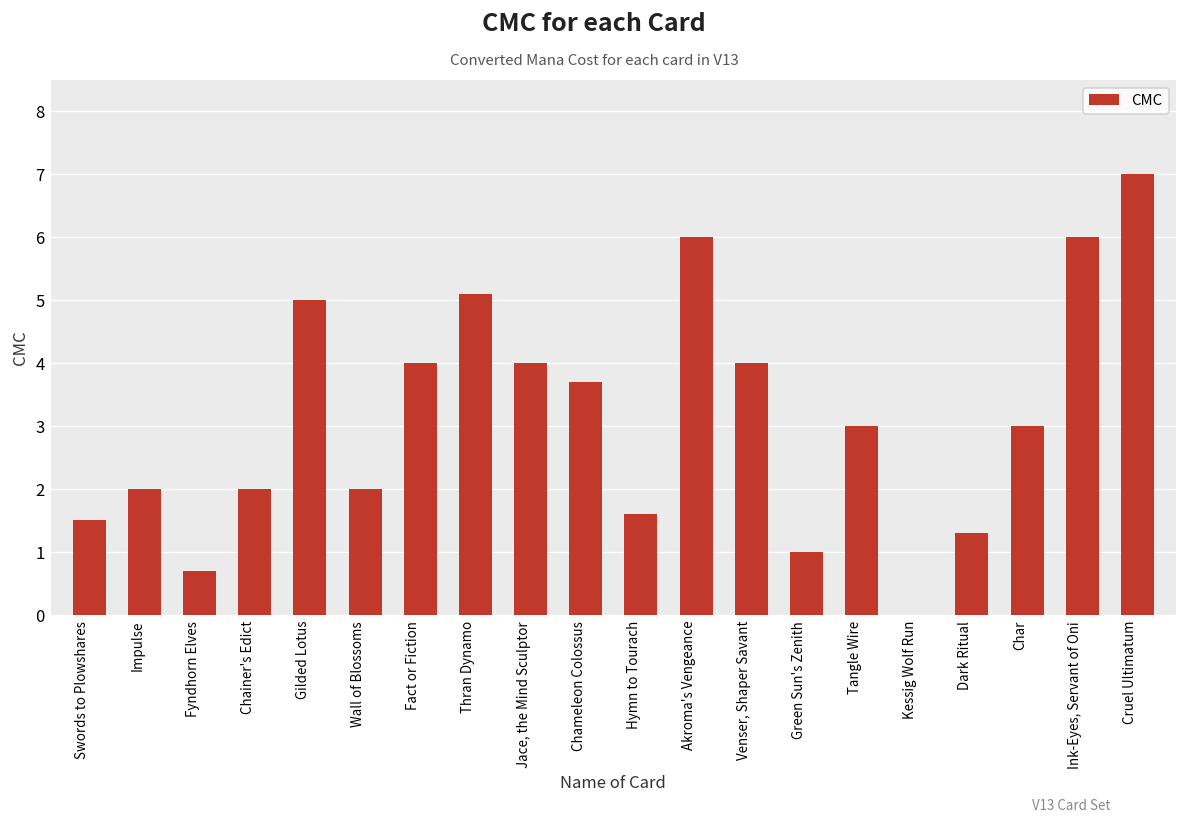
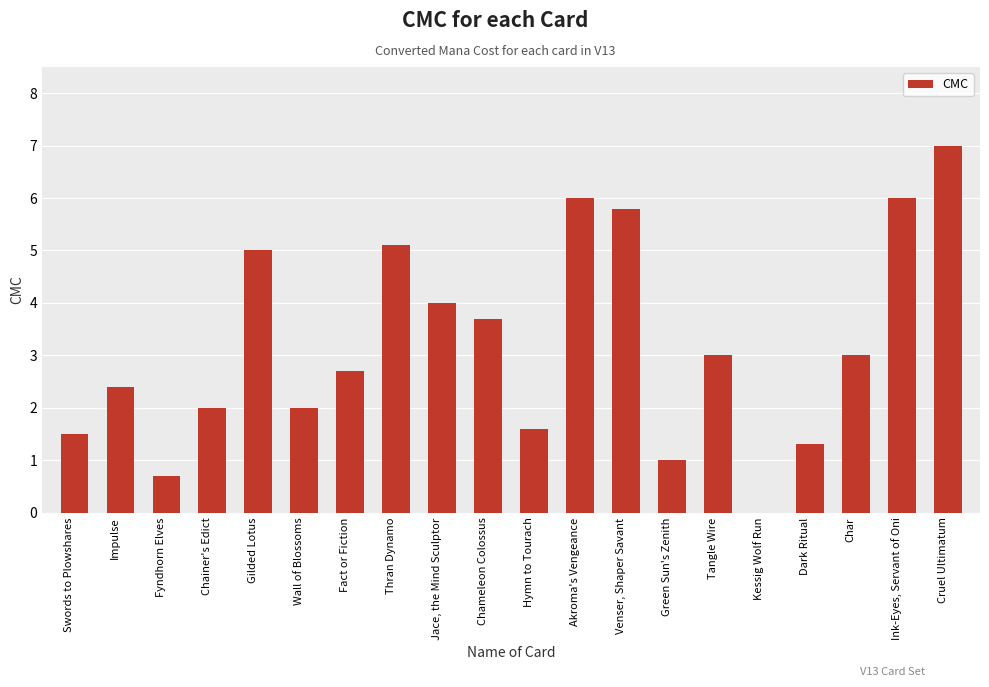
  {
    "Swords to Plowshares": 1.5,
-   "Impulse": 2.0,
+   "Impulse": 2.4,
    "Fyndhorn Elves": 0.7,
    "Chainer's Edict": 2.0,
    "Gilded Lotus": 5.0,
    "Wall of Blossoms": 2.0,
-   "Fact or Fiction": 4.0,
+   "Fact or Fiction": 2.7,
    "Thran Dynamo": 5.1,
    "Jace, the Mind Sculptor": 4.0,
    "Chameleon Colossus": 3.7,
    "Hymn to Tourach": 1.6,
    "Akroma's Vengeance": 6.0,
-   "Venser, Shaper Savant": 4.0,
+   "Venser, Shaper Savant": 5.8,
    "Green Sun's Zenith": 1.0,
    "Tangle Wire": 3.0,
    "Kessig Wolf Run": 0.0,
    "Dark Ritual": 1.3,
    "Char": 3.0,
    "Ink-Eyes, Servant of Oni": 6.0,
    "Cruel Ultimatum": 7.0
  }
